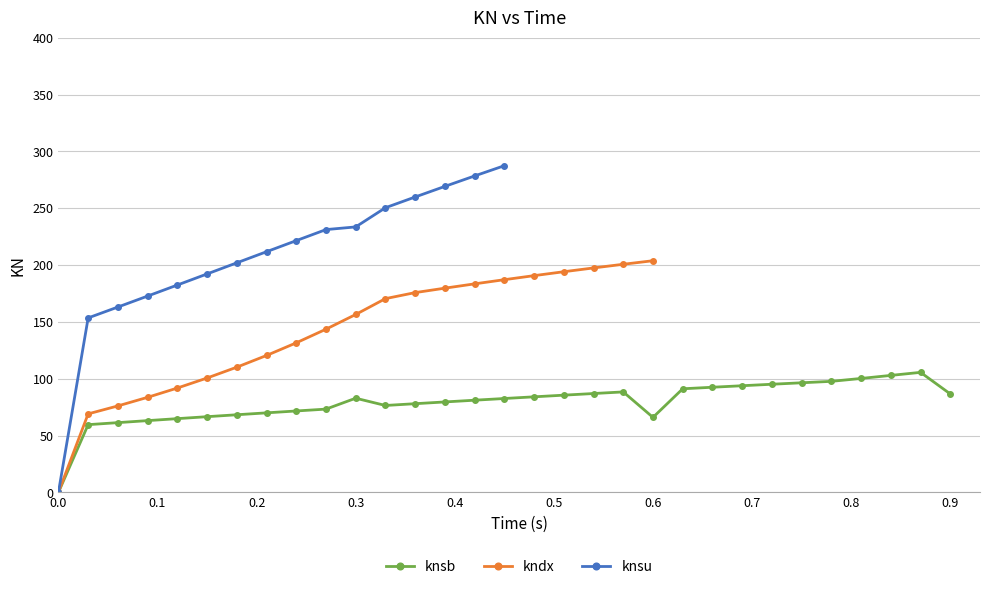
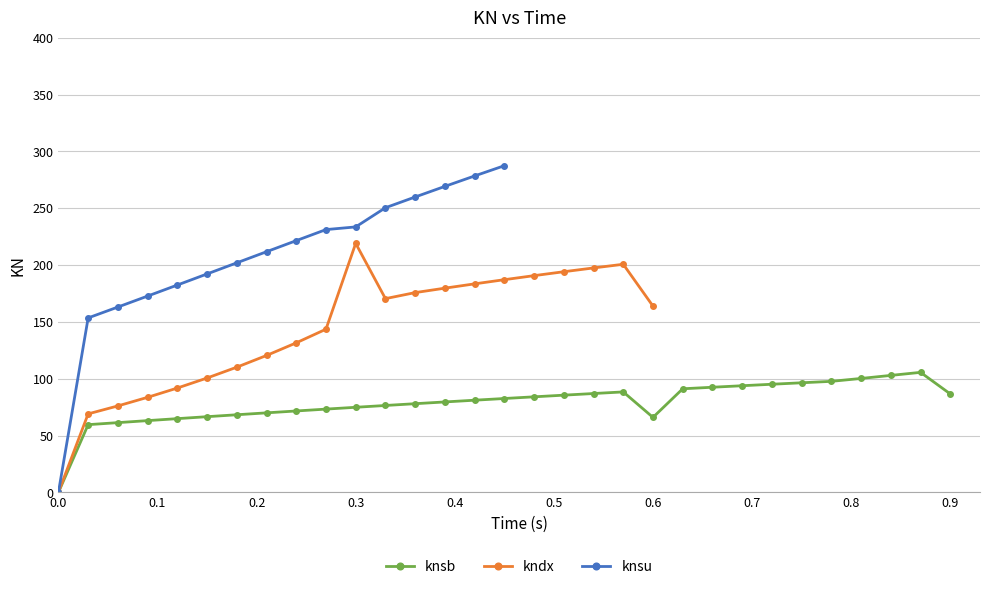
  {
    "knsb": {
-     "0.3": 83,
+     "0.3": 75,
      "0.6": 66,
      "0.9": 87
    },
    "kndx": {
-     "0.3": 157,
-     "0.6": 204
+     "0.3": 219,
+     "0.6": 164
    },
    "knsu": {
      "0.3": 234
    }
  }
